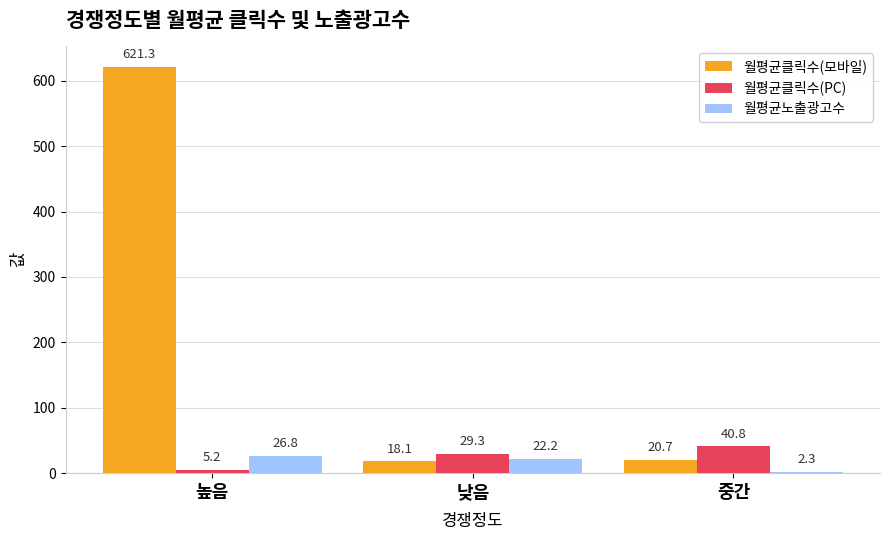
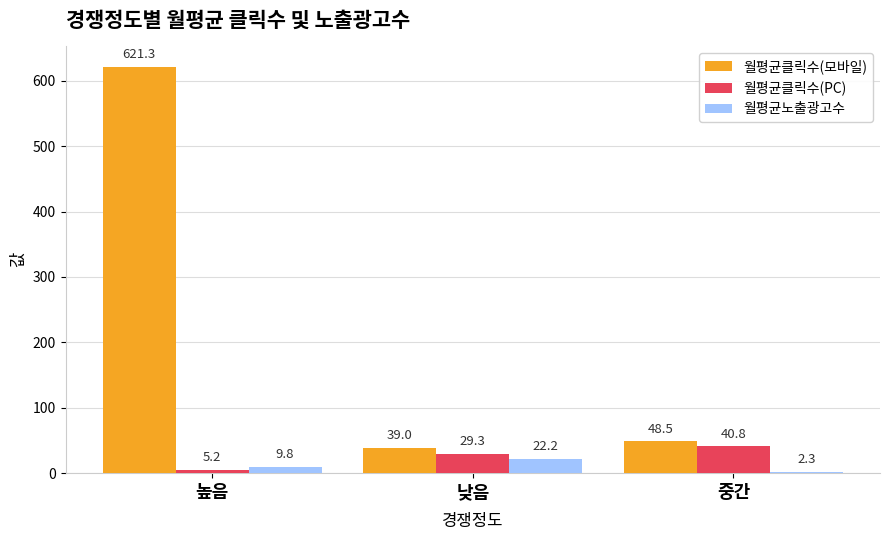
  {
    "월평균클릭수(모바일)": {
      "높음": 621.3,
-     "낮음": 18.1,
-     "중간": 20.7
+     "낮음": 39.0,
+     "중간": 48.5
    },
    "월평균클릭수(PC)": {
      "높음": 5.2,
      "낮음": 29.3,
      "중간": 40.8
    },
    "월평균노출광고수": {
-     "높음": 26.8,
+     "높음": 9.8,
      "낮음": 22.2,
      "중간": 2.3
    }
  }
